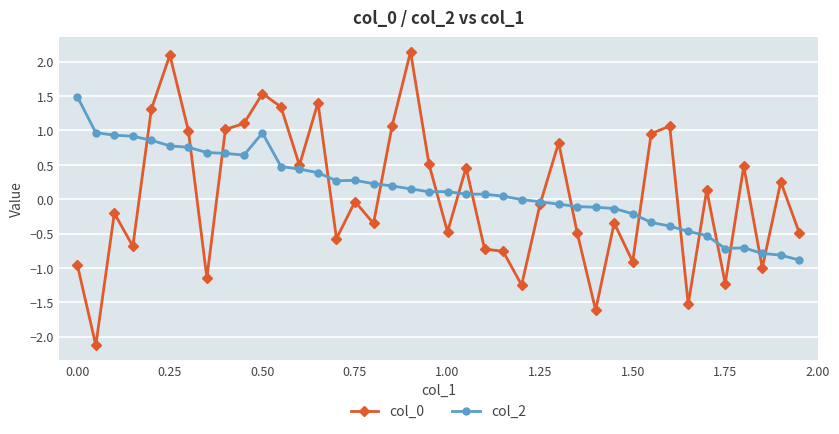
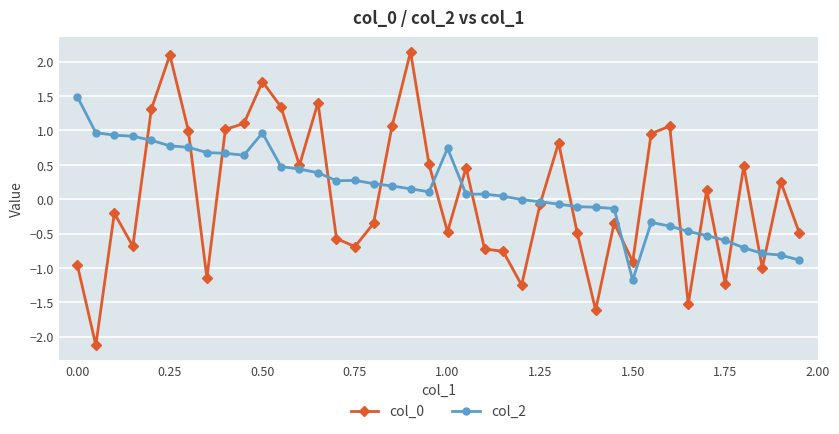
  {
    "col_0": {
      "0.00": -1.0,
      "0.25": 2.1,
-     "0.50": 1.5,
-     "0.75": 0.0,
+     "0.50": 1.7,
+     "0.75": -0.7,
      "1.00": -0.5,
      "1.50": -0.9,
      "1.75": -1.2
    },
    "col_2": {
      "0.00": 1.5,
      "0.25": 0.8,
      "0.50": 1.0,
      "0.75": 0.3,
-     "1.00": 0.1,
-     "1.50": -0.2,
-     "1.75": -0.7
+     "1.00": 0.7,
+     "1.50": -1.2,
+     "1.75": -0.6
    }
  }
